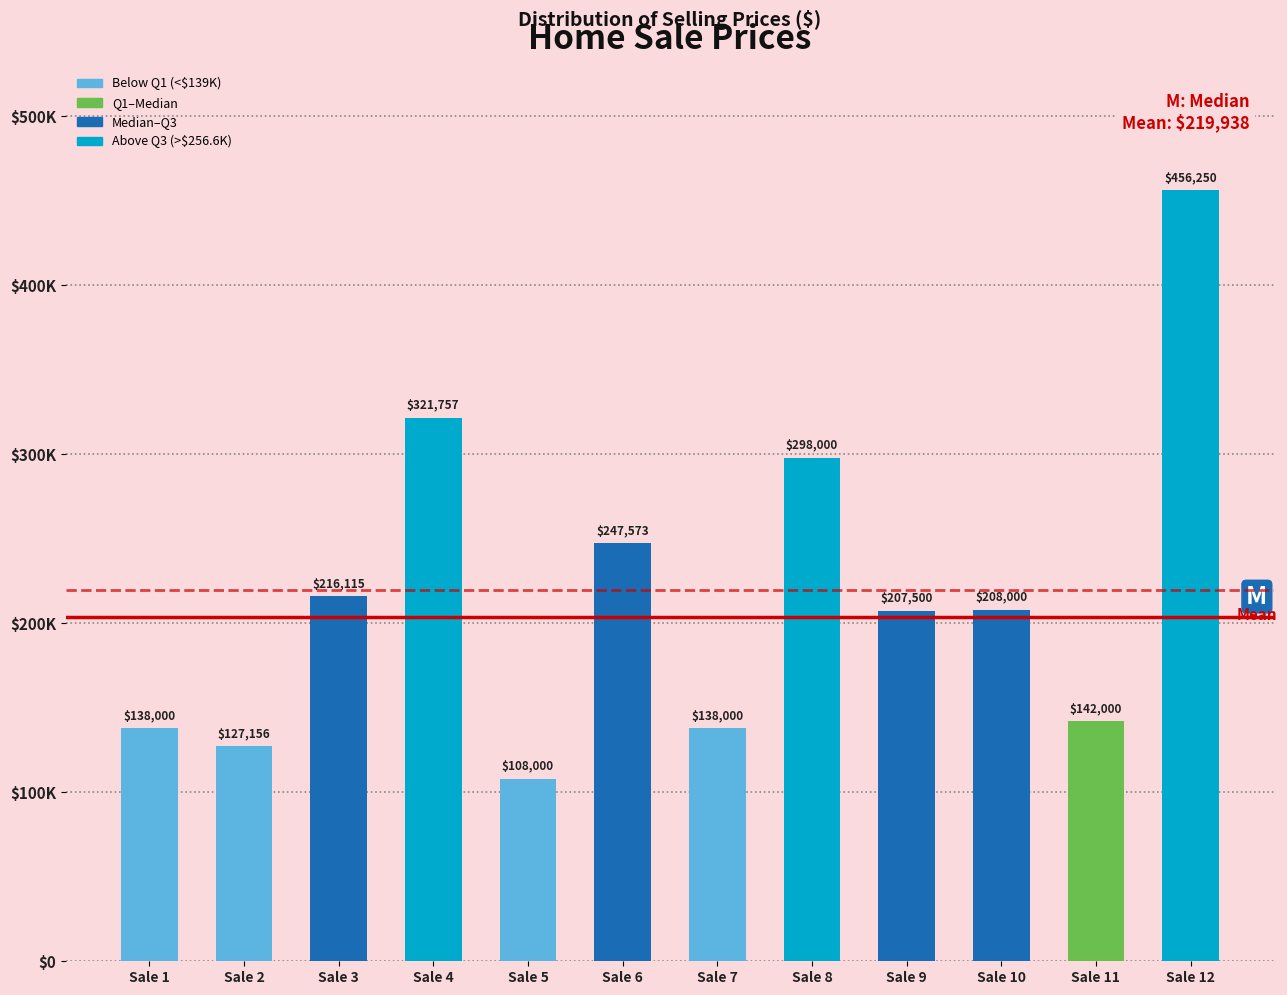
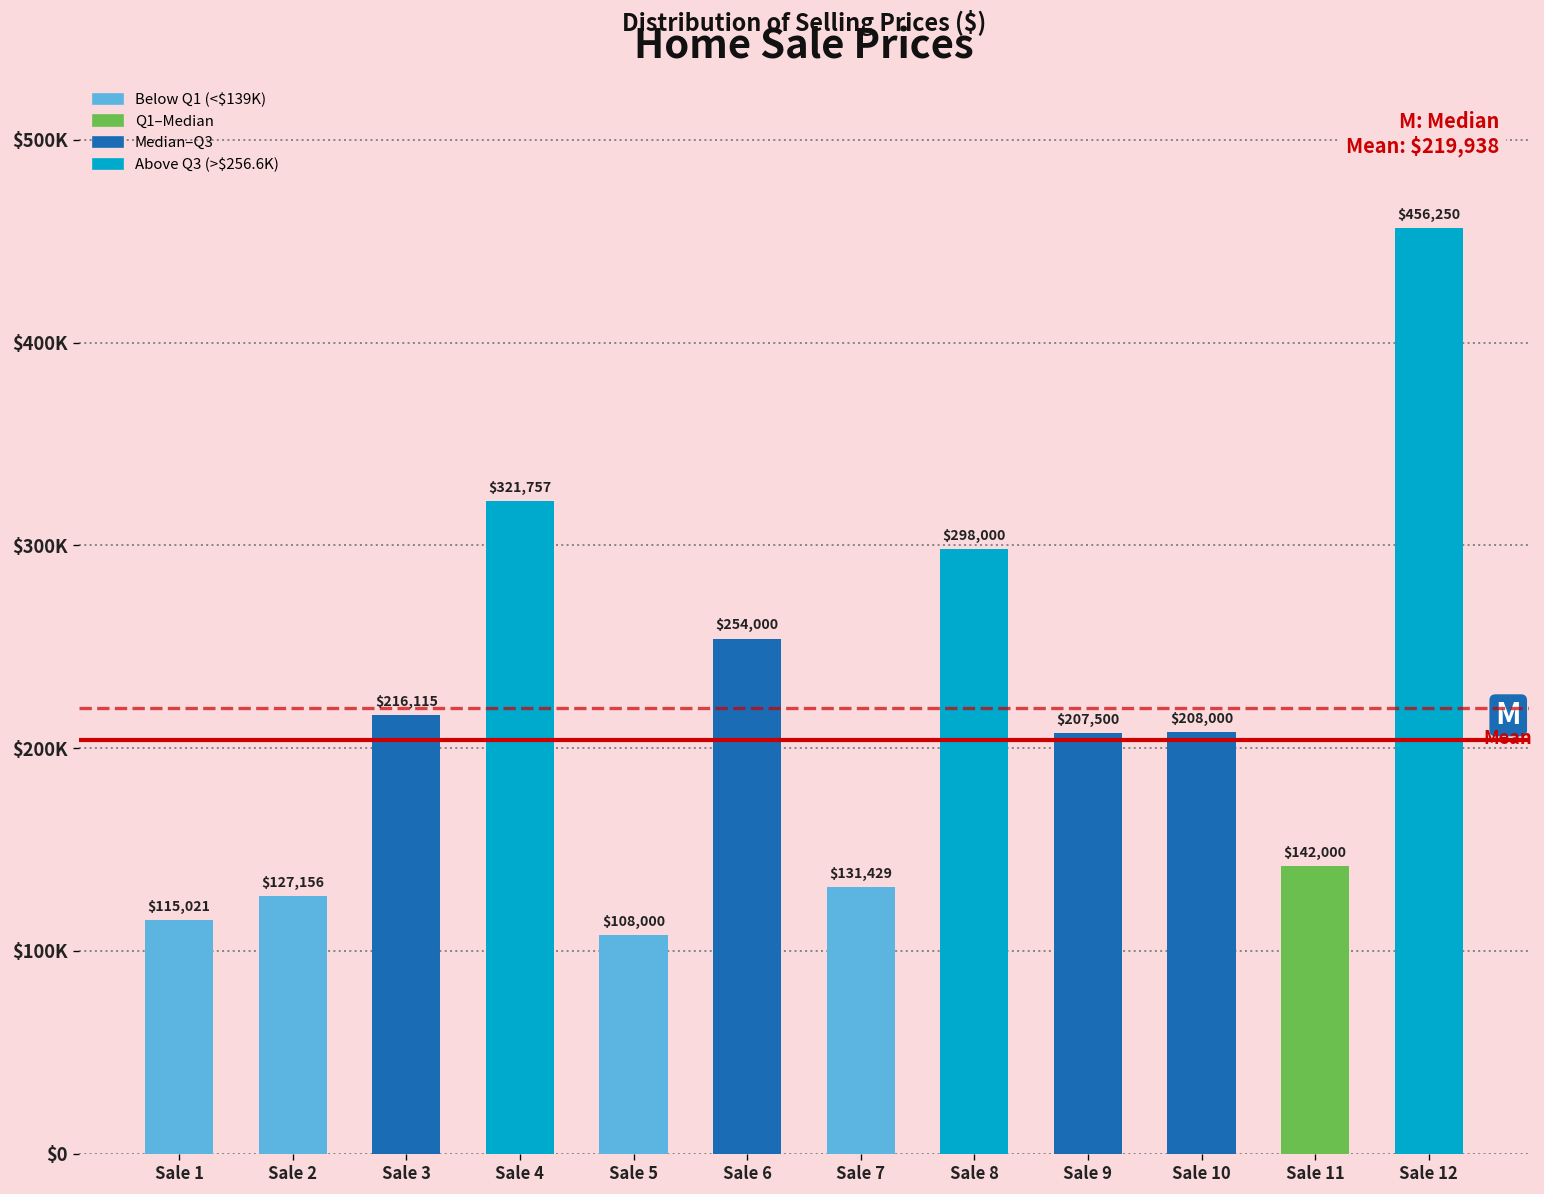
  {
-   "Sale 1": "$138,000",
+   "Sale 1": "$115,021",
    "Sale 2": "$127,156",
    "Sale 3": "$216,115",
    "Sale 4": "$321,757",
    "Sale 5": "$108,000",
-   "Sale 6": "$247,573",
-   "Sale 7": "$138,000",
+   "Sale 6": "$254,000",
+   "Sale 7": "$131,429",
    "Sale 8": "$298,000",
    "Sale 9": "$207,500",
    "Sale 10": "$208,000",
    "Sale 11": "$142,000",
    "Sale 12": "$456,250"
  }
